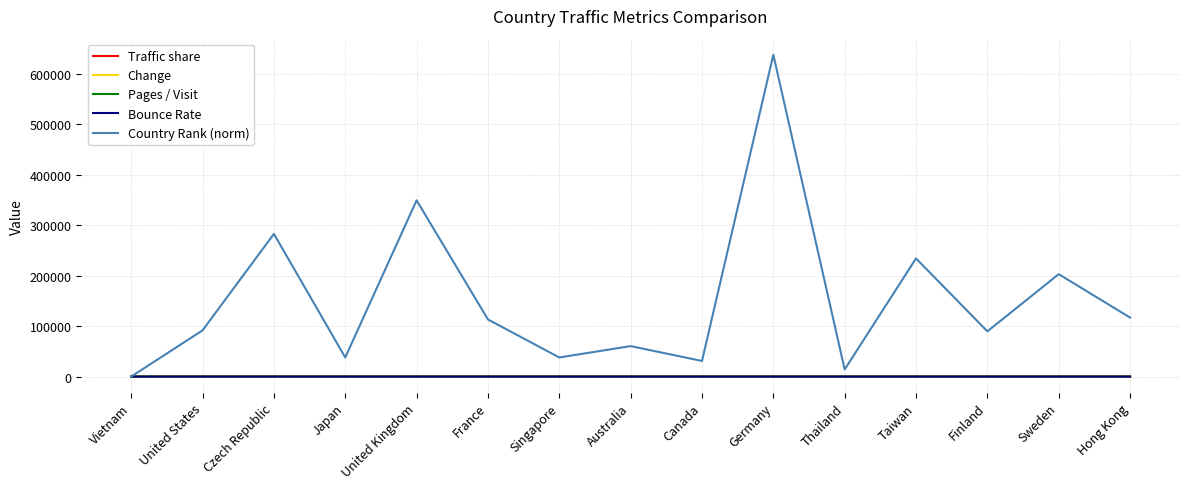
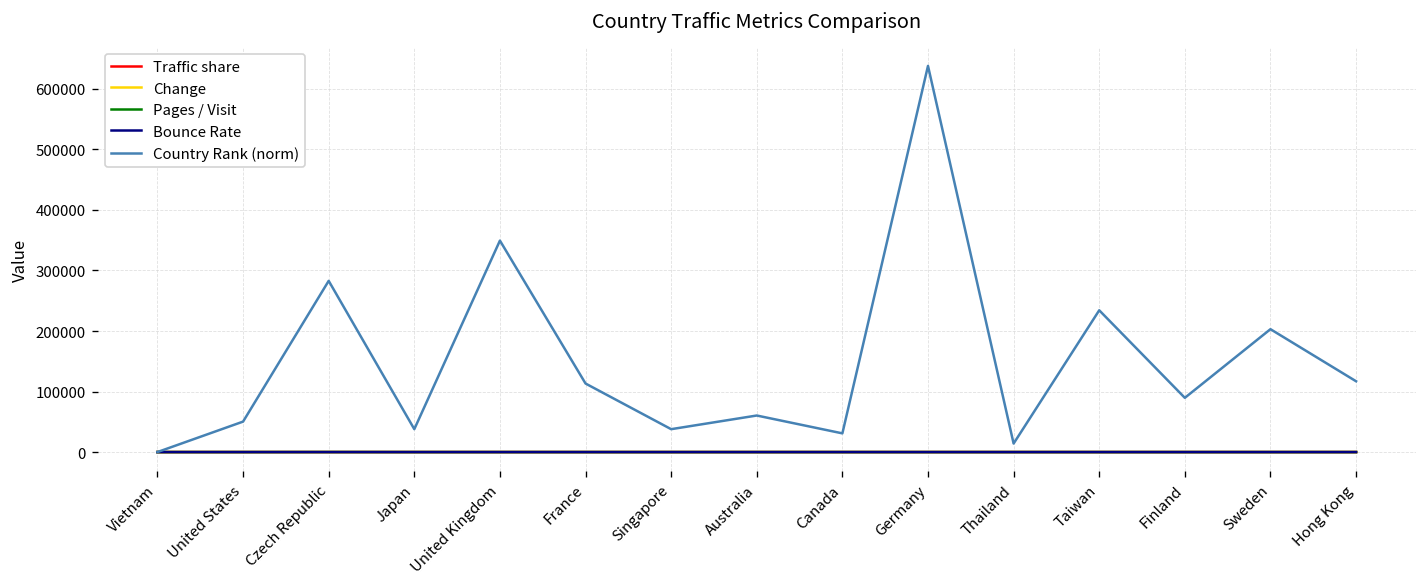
  {
    "Bounce Rate": {
      "United States": 0,
      "Czech Republic": 0,
      "Japan": 0,
      "United Kingdom": 0,
      "France": 0,
      "Singapore": 0,
      "Australia": 0,
      "Canada": 0,
      "Germany": 0,
      "Thailand": 0,
      "Taiwan": 0,
      "Finland": 0,
      "Sweden": 0,
      "Hong Kong": 0
    },
    "Country Rank (norm)": {
-     "United States": 90000,
+     "United States": 50000,
      "Czech Republic": 280000,
      "Japan": 40000,
      "United Kingdom": 350000,
      "France": 110000,
      "Singapore": 40000,
      "Australia": 60000,
      "Canada": 30000,
      "Germany": 640000,
      "Thailand": 10000,
      "Taiwan": 230000,
      "Finland": 90000,
      "Sweden": 200000,
      "Hong Kong": 120000
    }
  }
